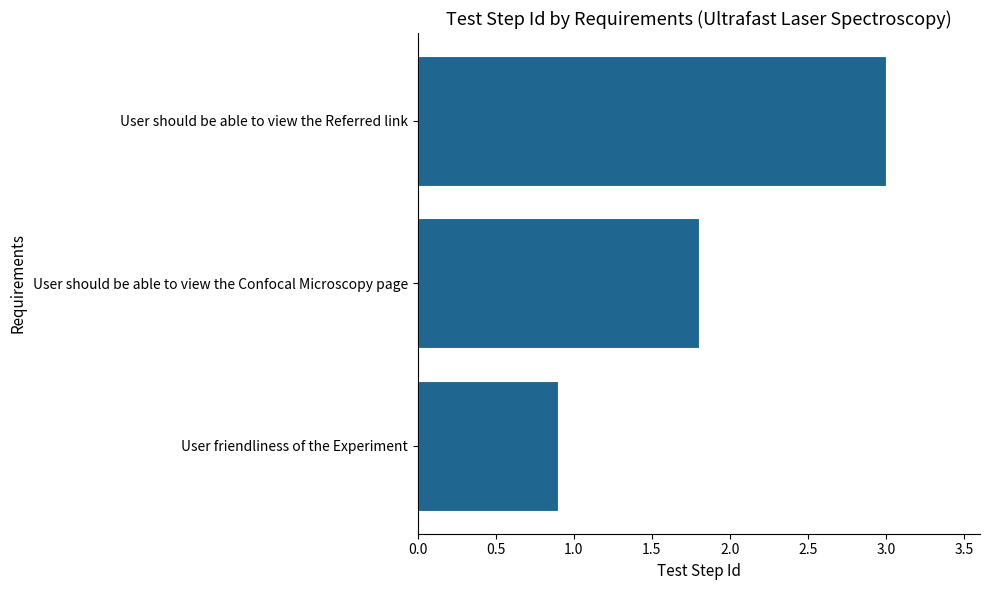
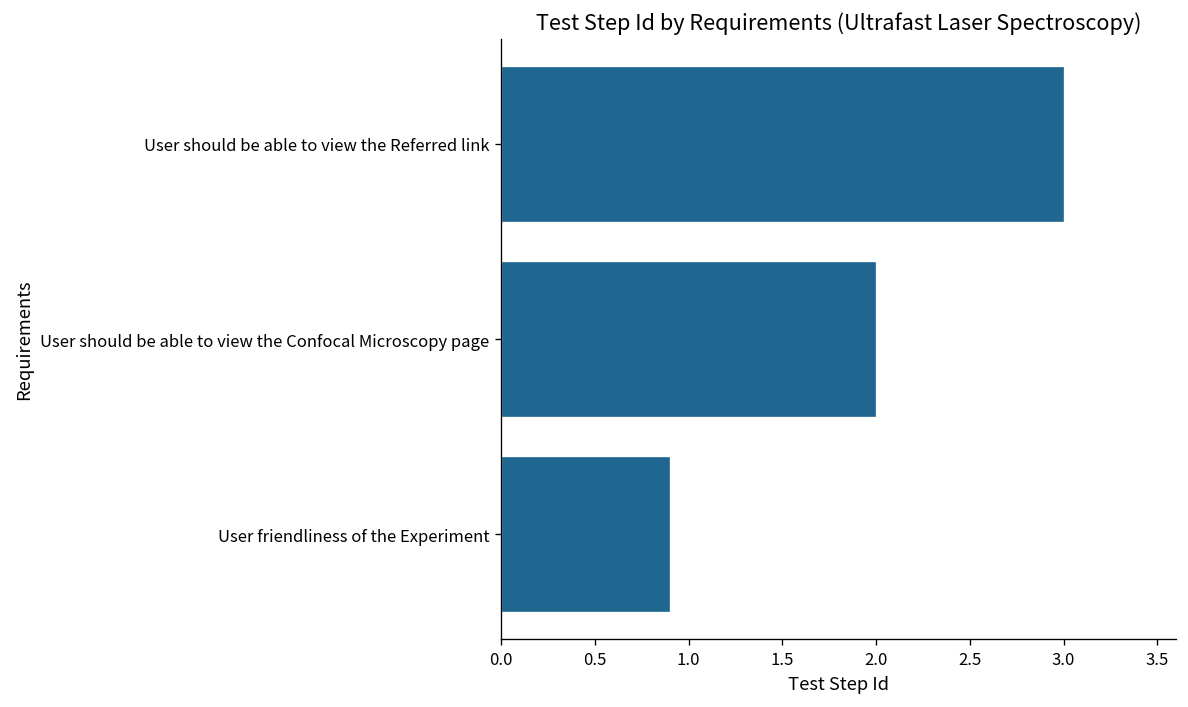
  {
    "User should be able to view the Referred link": 3.0,
-   "User should be able to view the Confocal Microscopy page": 1.8,
+   "User should be able to view the Confocal Microscopy page": 2.0,
    "User friendliness of the Experiment": 0.9
  }
